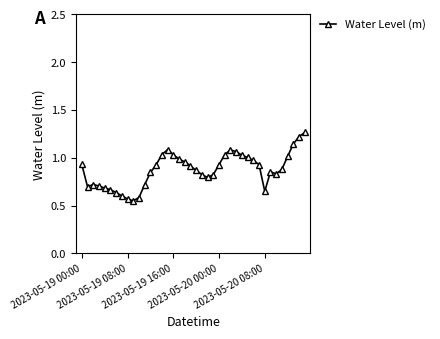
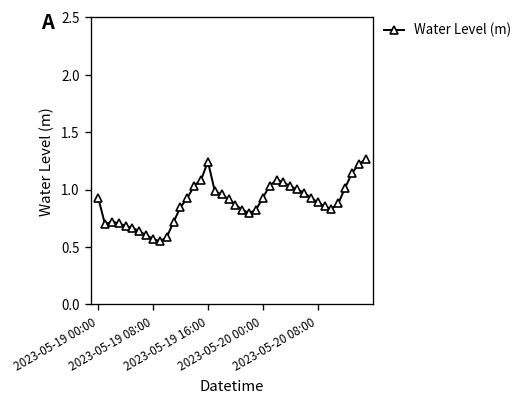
  {
    "2023-05-19 00:00": 0.9,
    "2023-05-19 08:00": 0.6,
-   "2023-05-19 16:00": 1.0,
+   "2023-05-19 16:00": 1.2,
    "2023-05-20 00:00": 0.9,
-   "2023-05-20 08:00": 0.7
+   "2023-05-20 08:00": 0.9
  }
